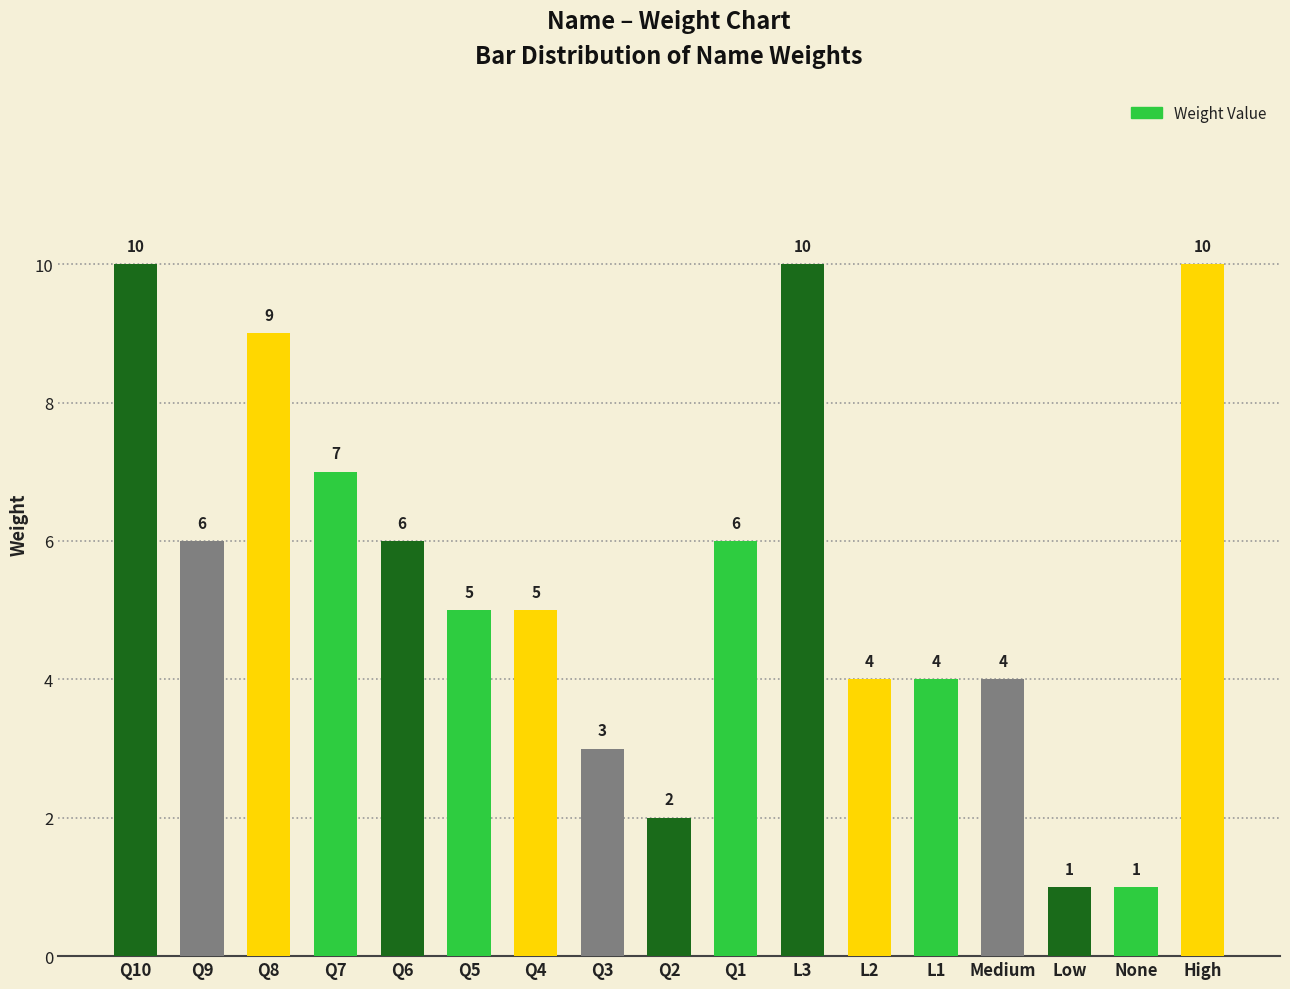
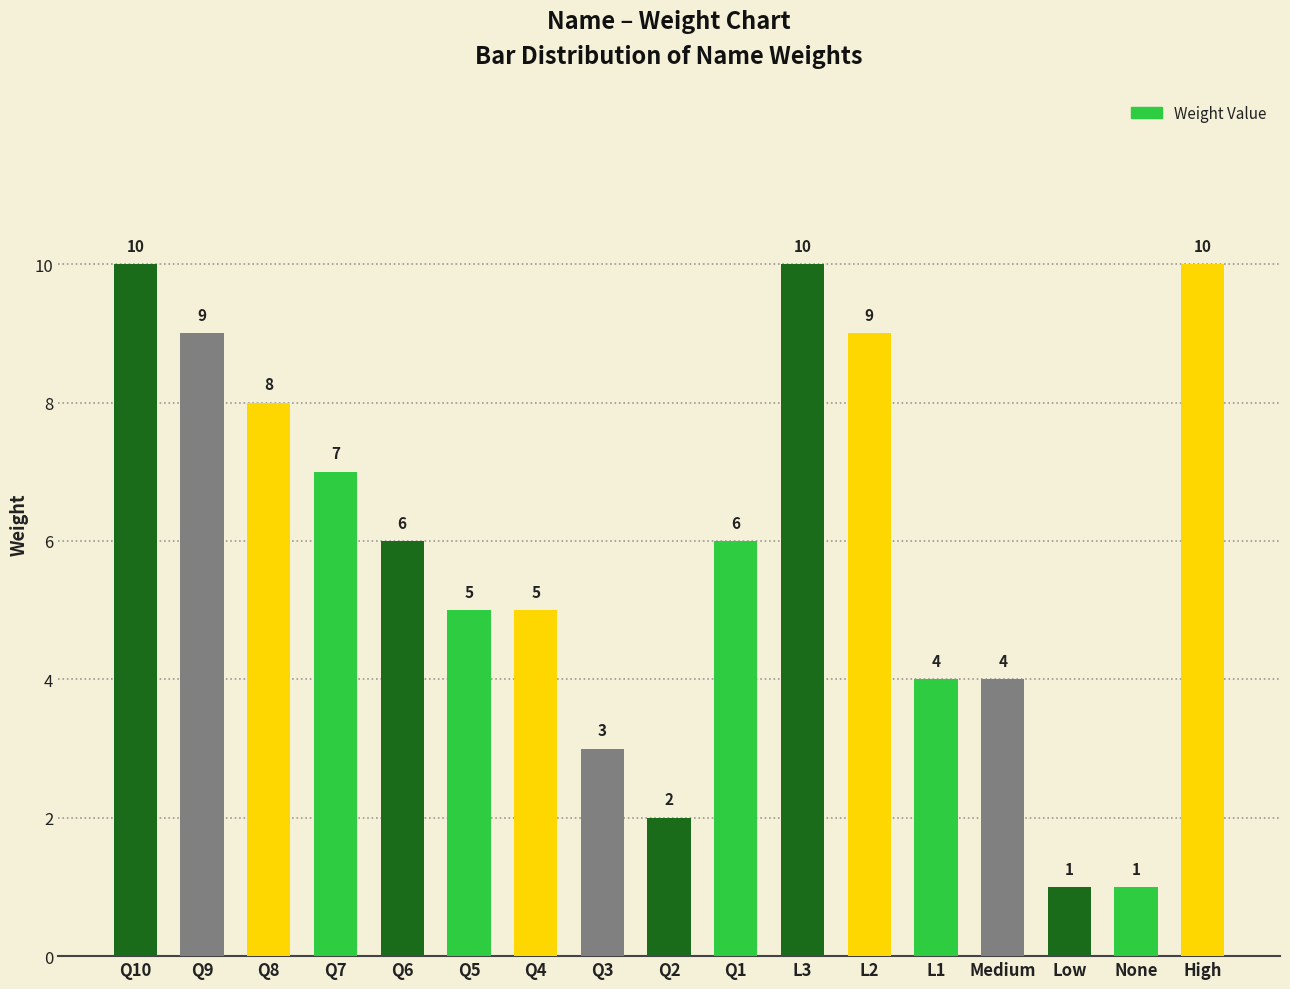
  {
    "Q10": 10,
-   "Q9": 6,
-   "Q8": 9,
+   "Q9": 9,
+   "Q8": 8,
    "Q7": 7,
    "Q6": 6,
    "Q5": 5,
    "Q4": 5,
    "Q3": 3,
    "Q2": 2,
    "Q1": 6,
    "L3": 10,
-   "L2": 4,
+   "L2": 9,
    "L1": 4,
    "Medium": 4,
    "Low": 1,
    "None": 1,
    "High": 10
  }
